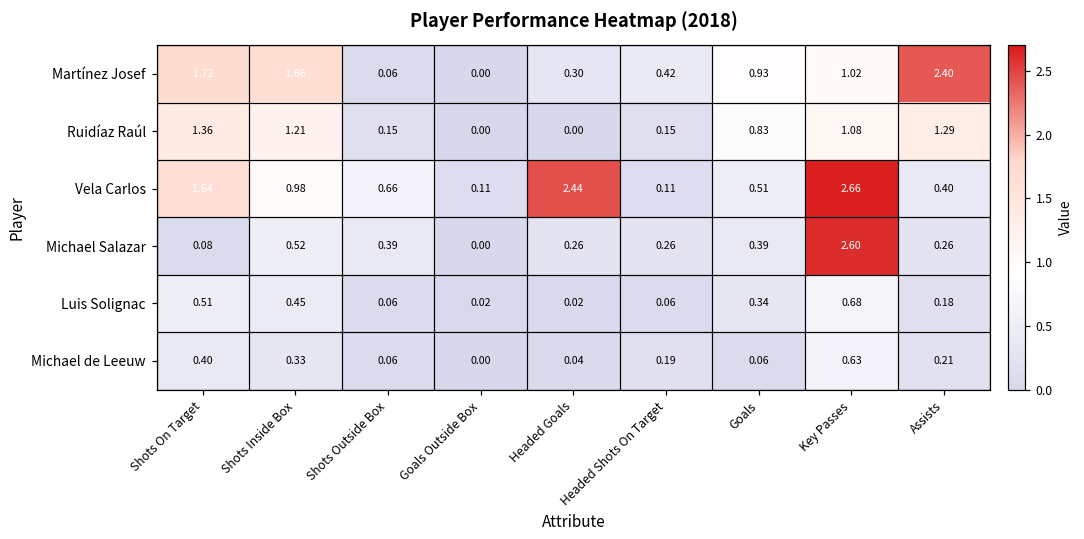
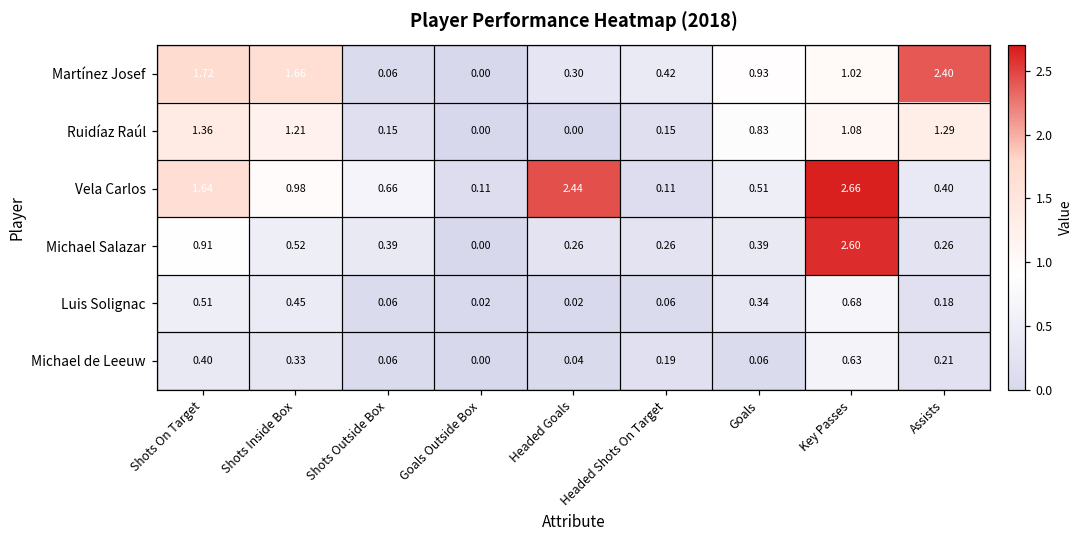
  {
    "Martínez Josef": {
      "Shots Outside Box": 0.06,
      "Goals Outside Box": 0.00,
      "Headed Goals": 0.30,
      "Headed Shots On Target": 0.42,
      "Goals": 0.93,
      "Key Passes": 1.02,
      "Assists": 2.40
    },
    "Ruidíaz Raúl": {
      "Shots On Target": 1.36,
      "Shots Inside Box": 1.21,
      "Shots Outside Box": 0.15,
      "Goals Outside Box": 0.00,
      "Headed Goals": 0.00,
      "Headed Shots On Target": 0.15,
      "Goals": 0.83,
      "Key Passes": 1.08,
      "Assists": 1.29
    },
    "Vela Carlos": {
      "Shots Inside Box": 0.98,
      "Shots Outside Box": 0.66,
      "Goals Outside Box": 0.11,
      "Headed Goals": 2.44,
      "Headed Shots On Target": 0.11,
      "Goals": 0.51,
      "Key Passes": 2.66,
      "Assists": 0.40
    },
    "Michael Salazar": {
-     "Shots On Target": 0.08,
+     "Shots On Target": 0.91,
      "Shots Inside Box": 0.52,
      "Shots Outside Box": 0.39,
      "Goals Outside Box": 0.00,
      "Headed Goals": 0.26,
      "Headed Shots On Target": 0.26,
      "Goals": 0.39,
      "Key Passes": 2.60,
      "Assists": 0.26
    },
    "Luis Solignac": {
      "Shots On Target": 0.51,
      "Shots Inside Box": 0.45,
      "Shots Outside Box": 0.06,
      "Goals Outside Box": 0.02,
      "Headed Goals": 0.02,
      "Headed Shots On Target": 0.06,
      "Goals": 0.34,
      "Key Passes": 0.68,
      "Assists": 0.18
    },
    "Michael de Leeuw": {
      "Shots On Target": 0.40,
      "Shots Inside Box": 0.33,
      "Shots Outside Box": 0.06,
      "Goals Outside Box": 0.00,
      "Headed Goals": 0.04,
      "Headed Shots On Target": 0.19,
      "Goals": 0.06,
      "Key Passes": 0.63,
      "Assists": 0.21
    }
  }
